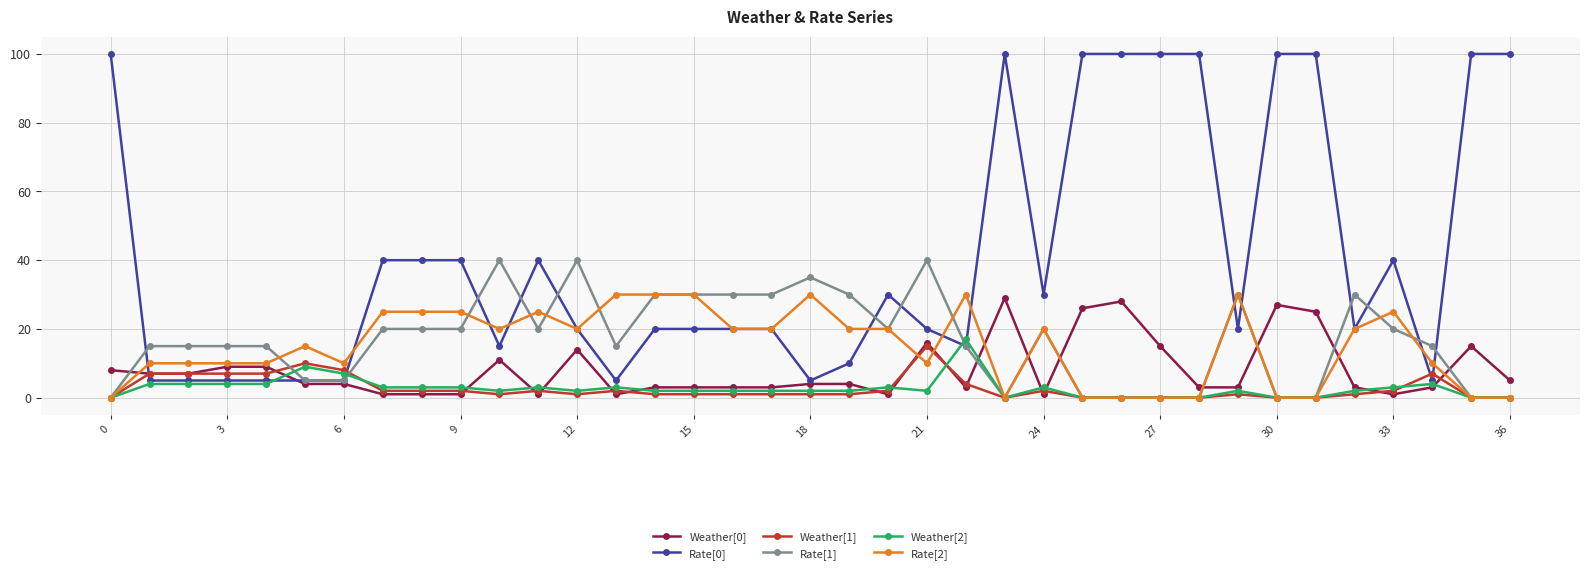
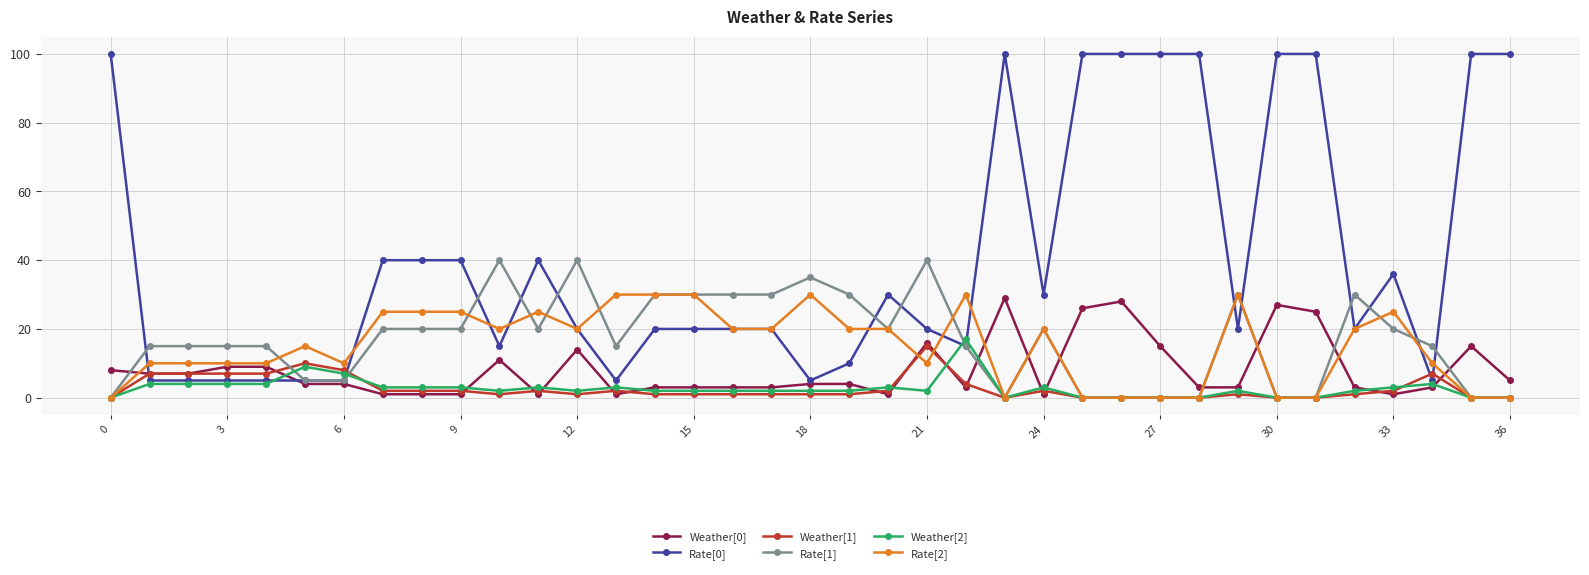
  {
    "Weather[0]": {
      "0": 8,
      "3": 9,
      "6": 4,
      "9": 1,
      "12": 14,
      "15": 3,
      "18": 4,
      "21": 16,
      "24": 1,
      "27": 15,
      "30": 27,
      "33": 1,
      "36": 5
    },
    "Rate[0]": {
      "0": 100,
      "3": 5,
      "9": 40,
      "15": 20,
      "18": 5,
      "21": 20,
      "24": 30,
      "27": 100,
      "30": 100,
-     "33": 40,
+     "33": 36,
      "36": 100
    },
    "Weather[1]": {
      "3": 7,
      "6": 8,
      "9": 2,
      "12": 1,
      "15": 1,
      "18": 1,
      "21": 15,
      "24": 2,
      "33": 2
    },
    "Rate[1]": {
      "3": 15,
      "9": 20,
      "12": 40,
      "18": 35,
      "21": 40,
      "33": 20
    },
    "Weather[2]": {
      "3": 4,
      "6": 7,
      "9": 3,
      "12": 2,
      "15": 2,
      "18": 2,
      "21": 2,
      "24": 3,
      "33": 3
    },
    "Rate[2]": {
      "3": 10,
      "6": 10,
      "9": 25,
      "18": 30,
      "21": 10,
      "33": 25
    }
  }
